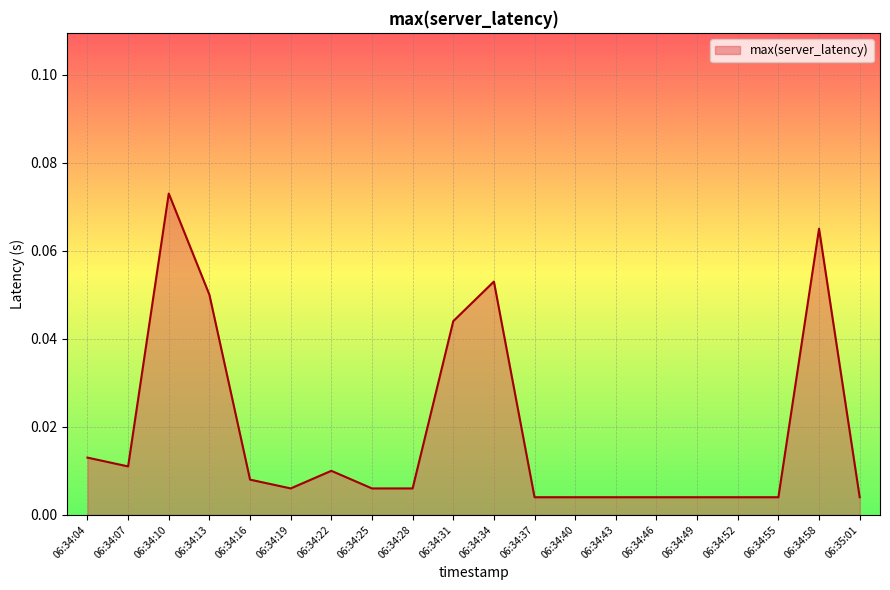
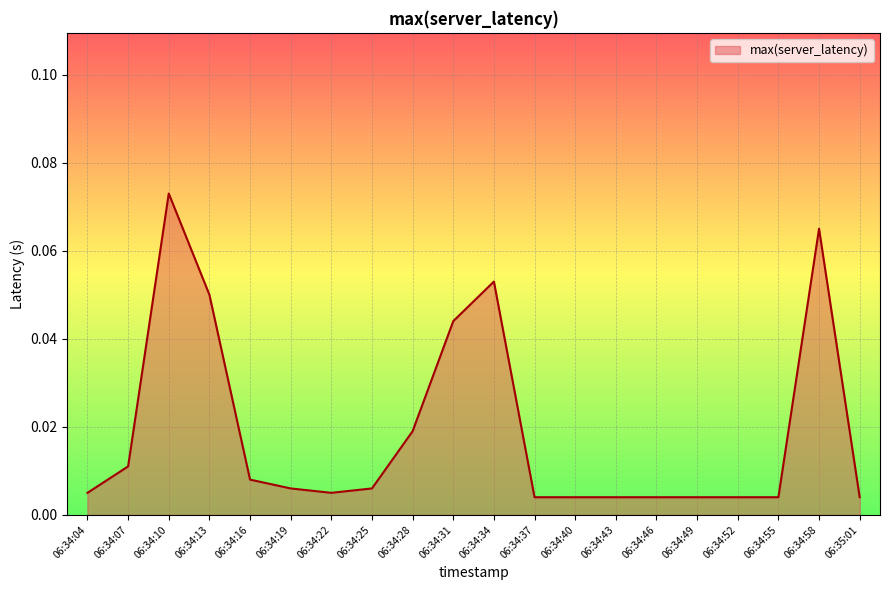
  {
-   "06:34:04": 0.013,
+   "06:34:04": 0.005,
    "06:34:07": 0.011,
    "06:34:10": 0.073,
    "06:34:13": 0.050,
    "06:34:16": 0.008,
    "06:34:19": 0.006,
-   "06:34:22": 0.010,
+   "06:34:22": 0.005,
    "06:34:25": 0.006,
-   "06:34:28": 0.006,
+   "06:34:28": 0.019,
    "06:34:31": 0.044,
    "06:34:34": 0.053,
    "06:34:37": 0.004,
    "06:34:40": 0.004,
    "06:34:43": 0.004,
    "06:34:46": 0.004,
    "06:34:49": 0.004,
    "06:34:52": 0.004,
    "06:34:55": 0.004,
    "06:34:58": 0.065,
    "06:35:01": 0.004
  }
